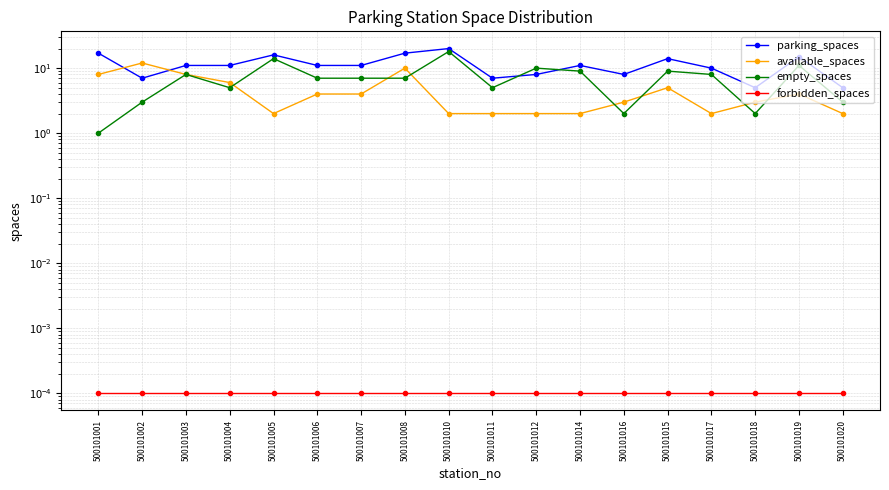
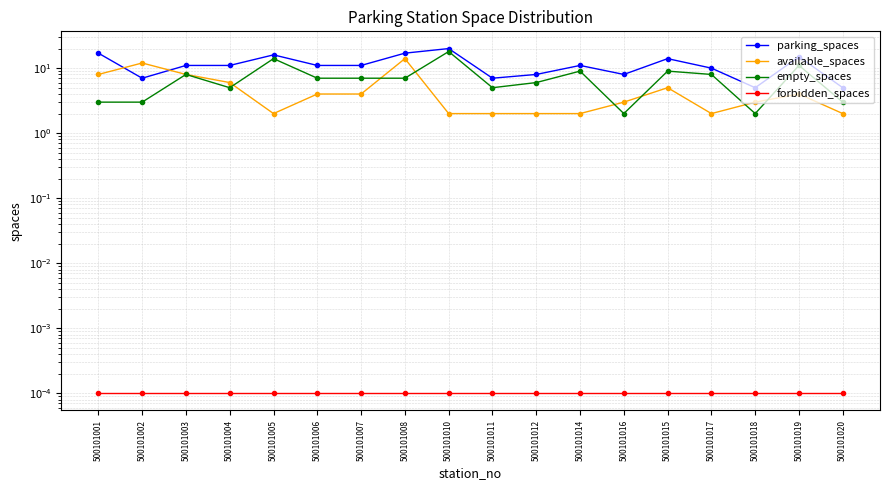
  {
    "parking_spaces": {
      "500101001": 17,
      "500101002": 7,
      "500101003": 11,
      "500101004": 11,
      "500101005": 16,
      "500101006": 11,
      "500101007": 11,
      "500101008": 17,
      "500101010": 20,
      "500101011": 7,
      "500101012": 8,
      "500101014": 11,
      "500101016": 8,
      "500101015": 14,
      "500101017": 10
    },
    "available_spaces": {
      "500101001": 8,
      "500101002": 12,
      "500101004": 6,
      "500101005": 2,
      "500101006": 4,
      "500101007": 4,
-     "500101008": 10,
+     "500101008": 14,
      "500101010": 2,
      "500101011": 2,
      "500101012": 2,
      "500101014": 2,
      "500101016": 3,
      "500101015": 5,
      "500101017": 2,
      "500101020": 2
    },
    "empty_spaces": {
-     "500101001": 1,
+     "500101001": 3,
      "500101002": 3,
      "500101004": 5,
      "500101005": 14,
      "500101006": 7,
      "500101007": 7,
      "500101008": 7,
      "500101010": 18,
      "500101011": 5,
-     "500101012": 10,
+     "500101012": 6,
      "500101014": 9,
      "500101016": 2,
      "500101015": 9,
      "500101017": 8,
      "500101018": 2
    },
    "forbidden_spaces": {
      "500101001": 0.00010,
      "500101002": 0.00010,
      "500101003": 0.00010,
      "500101004": 0.00010,
      "500101005": 0.00010,
      "500101006": 0.00010,
      "500101007": 0.00010,
      "500101008": 0.00010,
      "500101010": 0.00010,
      "500101011": 0.00010,
      "500101012": 0.00010,
      "500101014": 0.00010,
      "500101016": 0.00010,
      "500101015": 0.00010,
      "500101017": 0.00010,
      "500101018": 0.00010,
      "500101019": 0.00010,
      "500101020": 0.00010
    }
  }
